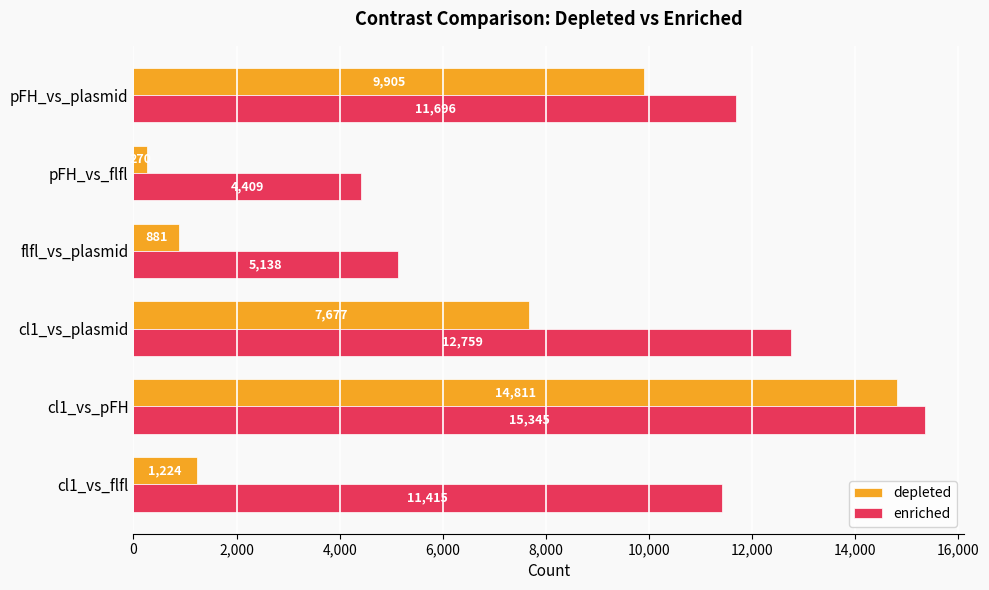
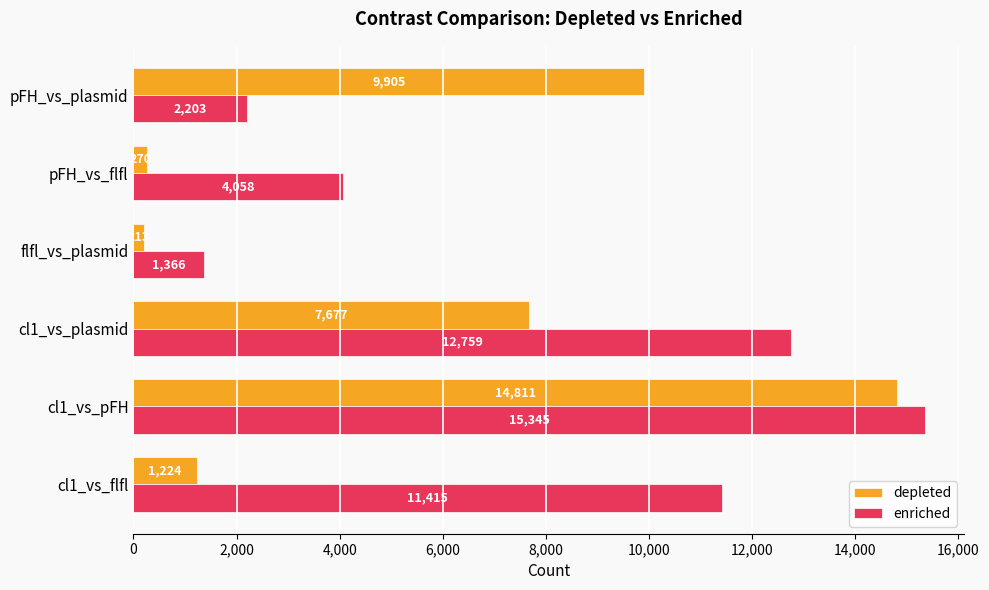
  {
    "depleted": {
-     "flfl_vs_plasmid": "900"
+     "flfl_vs_plasmid": "200"
    },
    "enriched": {
-     "pFH_vs_plasmid": "11,696",
-     "pFH_vs_flfl": "4,409",
-     "flfl_vs_plasmid": "5,138",
+     "pFH_vs_plasmid": "2,203",
+     "pFH_vs_flfl": "4,058",
+     "flfl_vs_plasmid": "1,366",
      "cl1_vs_plasmid": "12,759",
      "cl1_vs_pFH": "15,345",
      "cl1_vs_flfl": "11,415"
    }
  }
